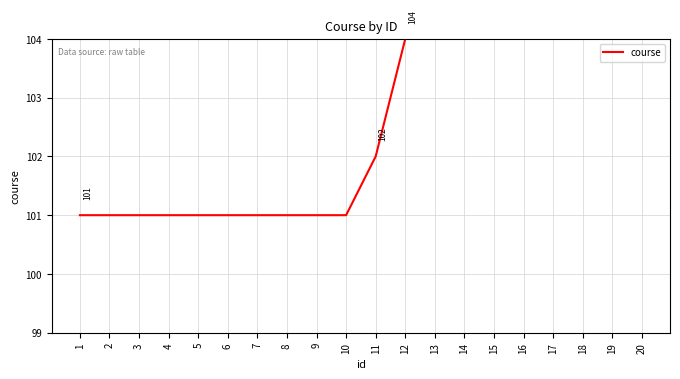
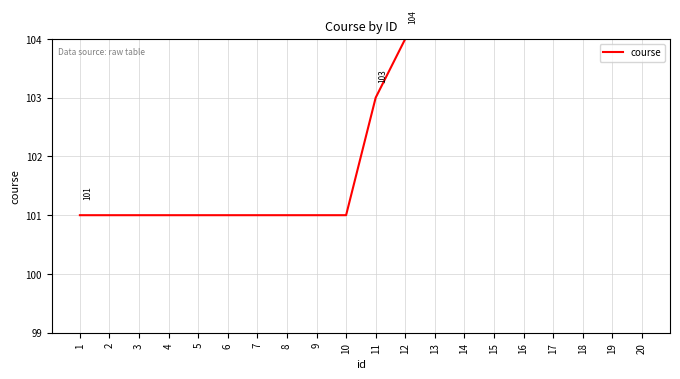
  {
    "1": 101,
-   "11": 102,
+   "11": 103,
    "12": 104
  }
